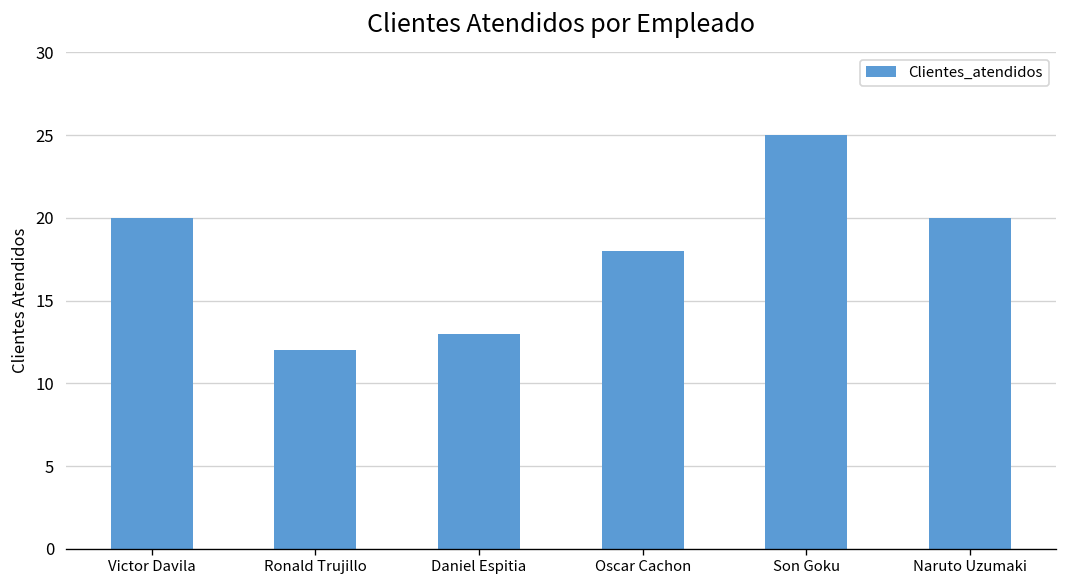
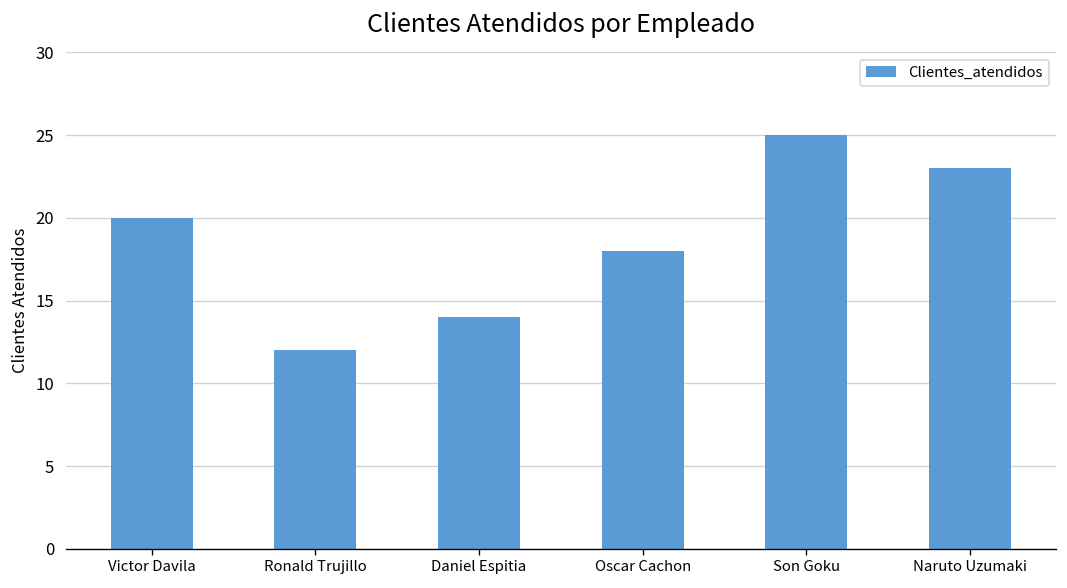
  {
    "Victor Davila": 20,
    "Ronald Trujillo": 12,
-   "Daniel Espitia": 13,
+   "Daniel Espitia": 14,
    "Oscar Cachon": 18,
    "Son Goku": 25,
-   "Naruto Uzumaki": 20
+   "Naruto Uzumaki": 23
  }
